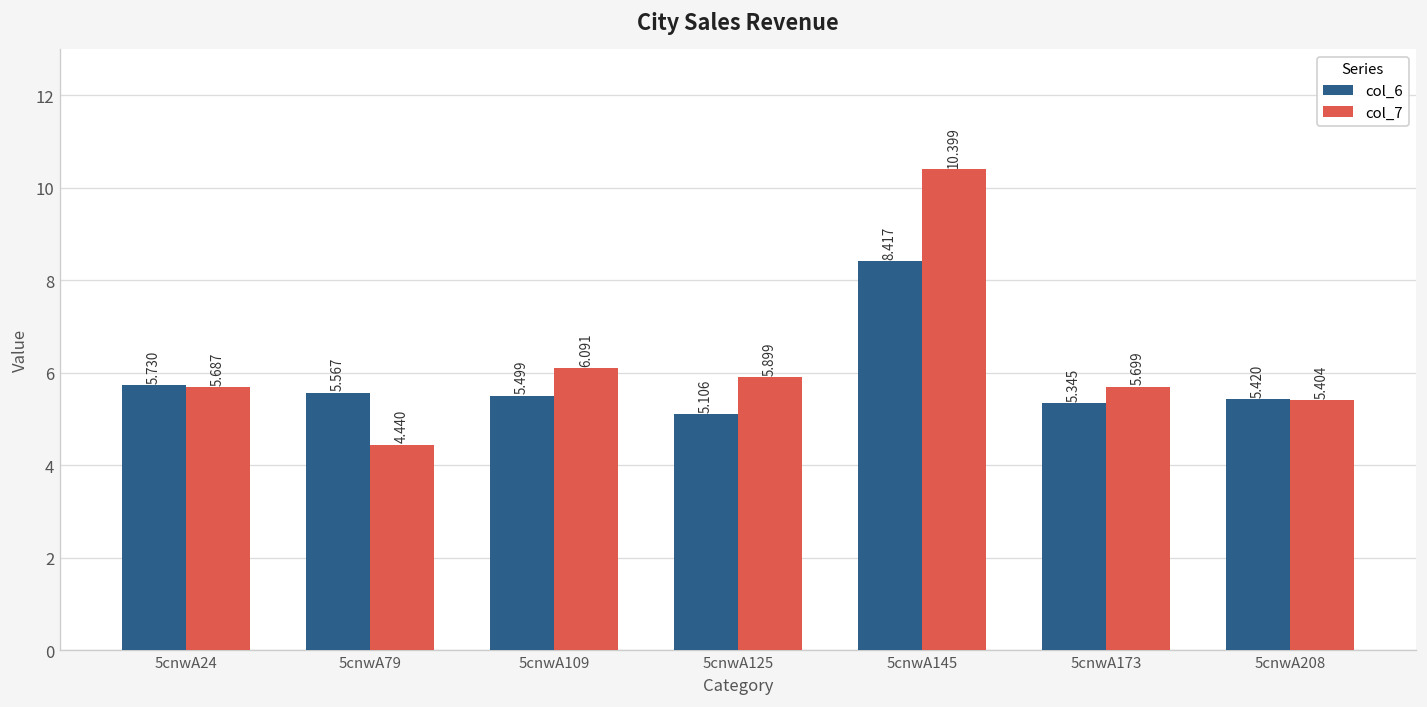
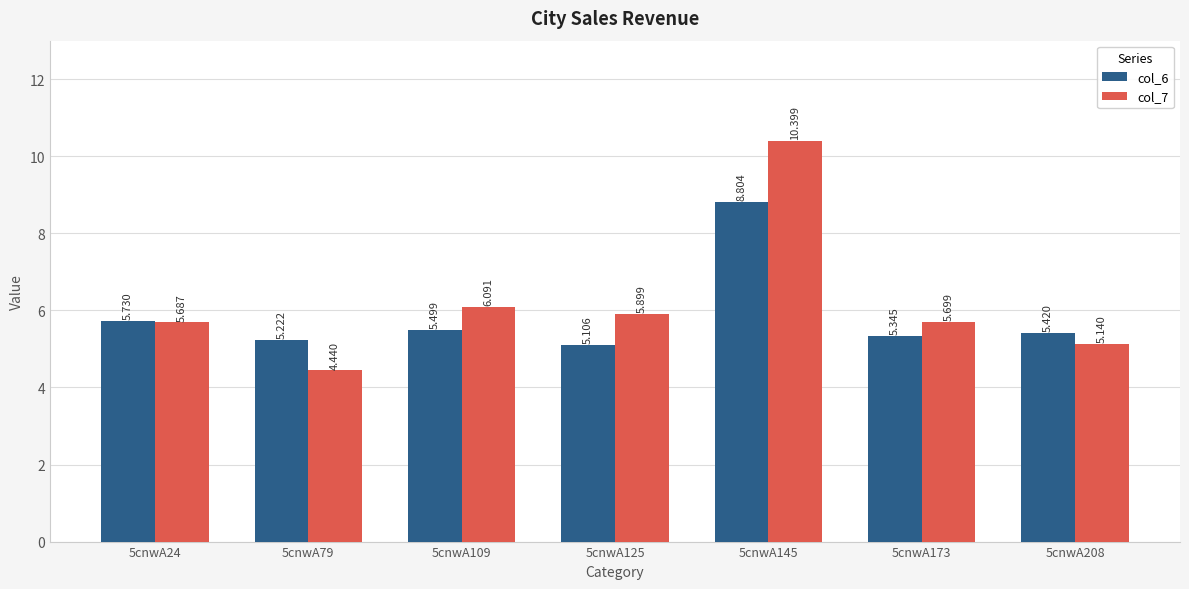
  {
    "col_6": {
      "5cnwA24": 5.730,
-     "5cnwA79": 5.567,
+     "5cnwA79": 5.222,
      "5cnwA109": 5.499,
      "5cnwA125": 5.106,
-     "5cnwA145": 8.417,
+     "5cnwA145": 8.804,
      "5cnwA173": 5.345,
      "5cnwA208": 5.420
    },
    "col_7": {
      "5cnwA24": 5.687,
      "5cnwA79": 4.440,
      "5cnwA109": 6.091,
      "5cnwA125": 5.899,
      "5cnwA145": 10.399,
      "5cnwA173": 5.699,
-     "5cnwA208": 5.404
+     "5cnwA208": 5.140
    }
  }
